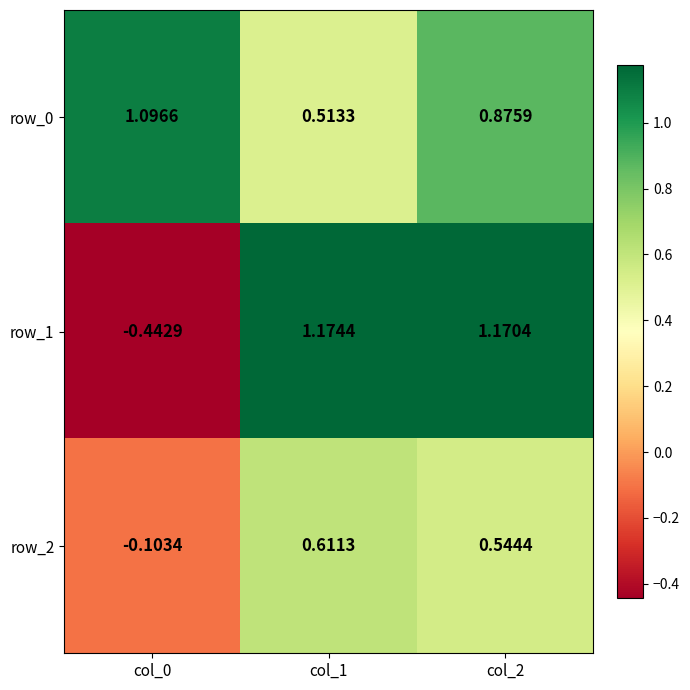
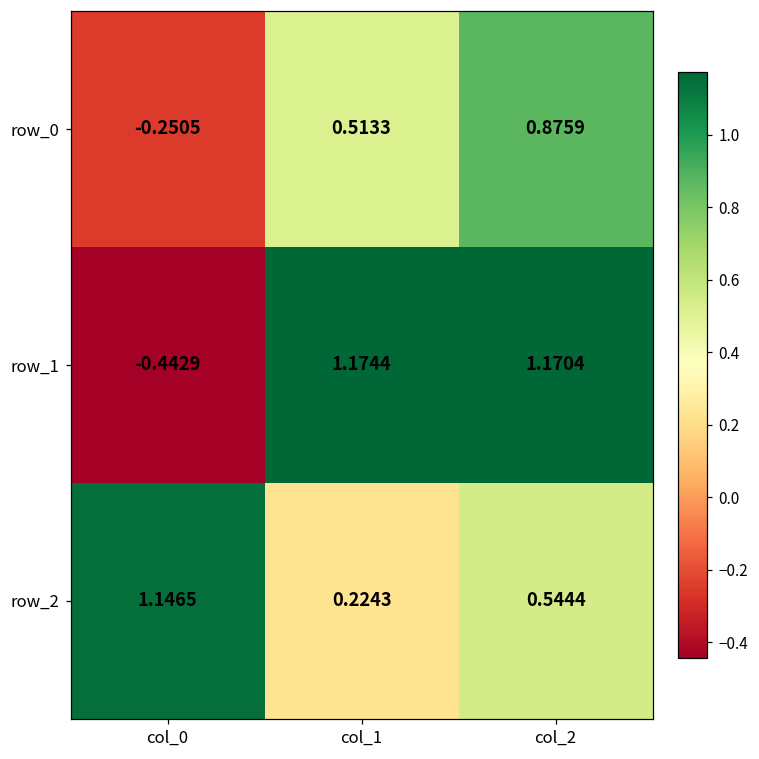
  {
    "row_0": {
-     "col_0": 1.0966,
+     "col_0": -0.2505,
      "col_1": 0.5133,
      "col_2": 0.8759
    },
    "row_1": {
      "col_0": -0.4429,
      "col_1": 1.1744,
      "col_2": 1.1704
    },
    "row_2": {
-     "col_0": -0.1034,
-     "col_1": 0.6113,
+     "col_0": 1.1465,
+     "col_1": 0.2243,
      "col_2": 0.5444
    }
  }
